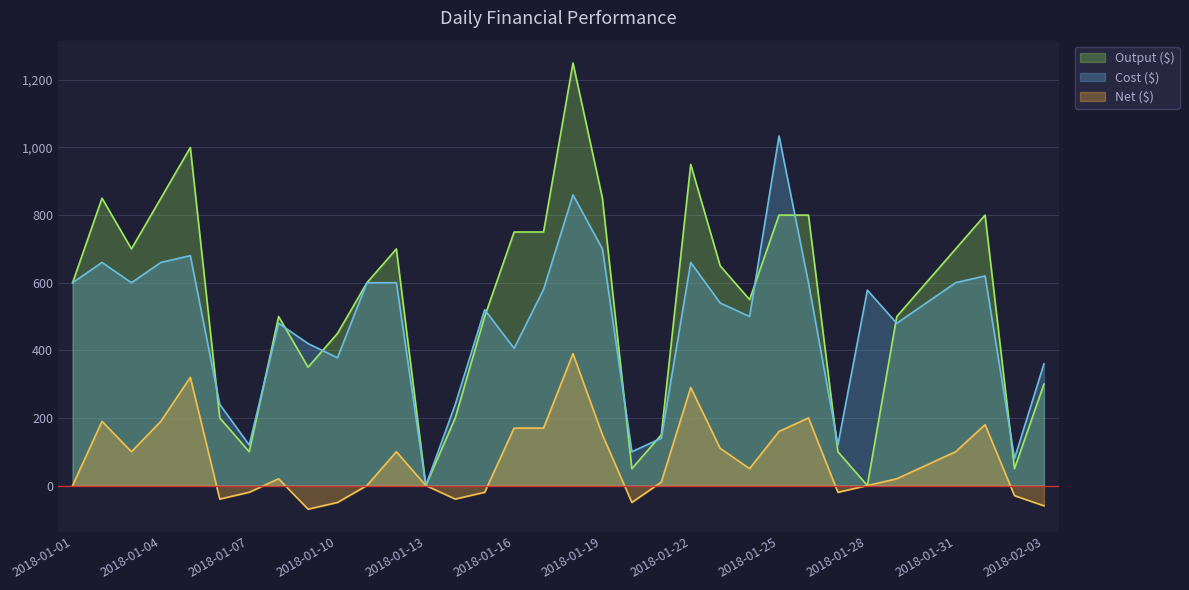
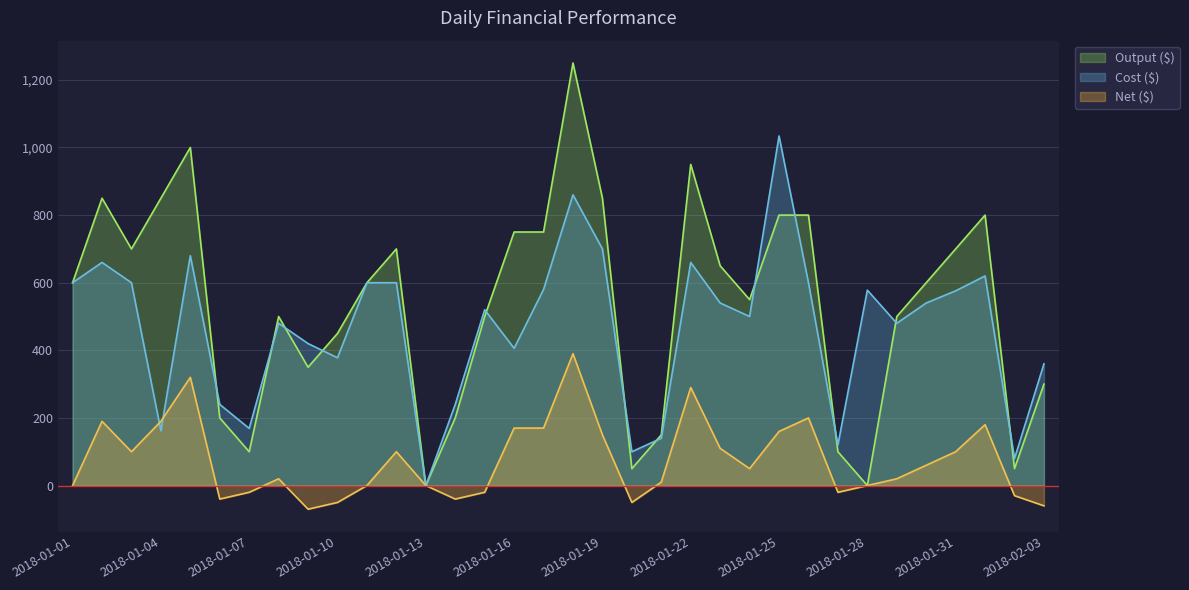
  {
    "Cost ($)": {
-     "2018-01-04": "660",
-     "2018-01-07": "120",
+     "2018-01-04": "160",
+     "2018-01-07": "170",
      "2018-01-10": "380",
      "2018-01-16": "410",
      "2018-01-19": "700",
      "2018-01-22": "660",
      "2018-01-25": "1,030",
      "2018-01-28": "580",
-     "2018-01-31": "600",
+     "2018-01-31": "580",
      "2018-02-03": "360"
    }
  }
